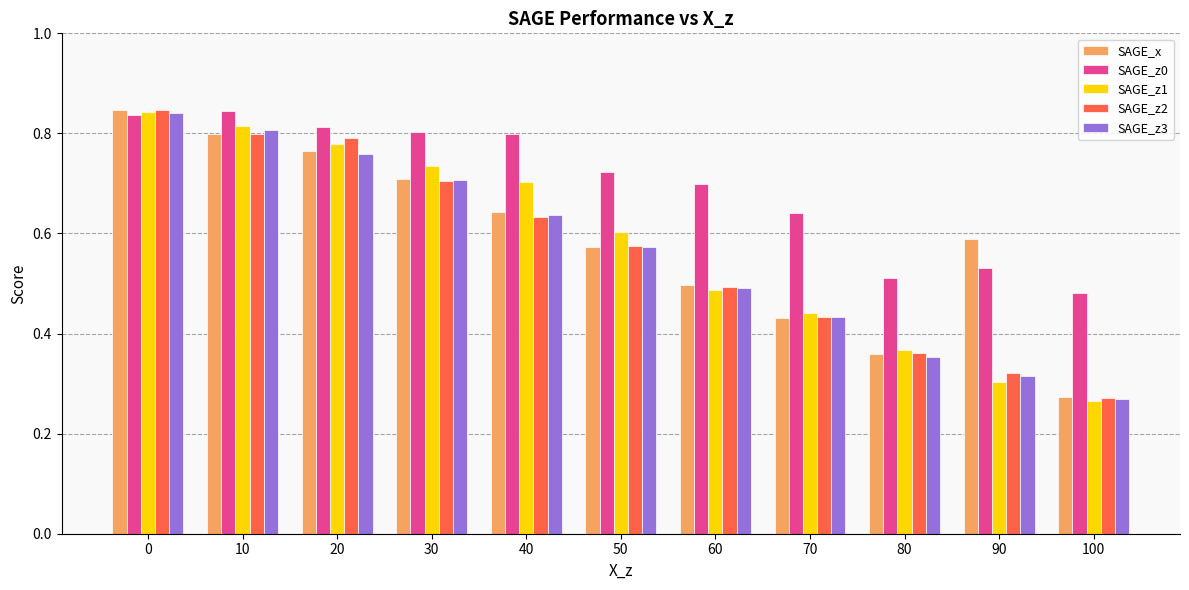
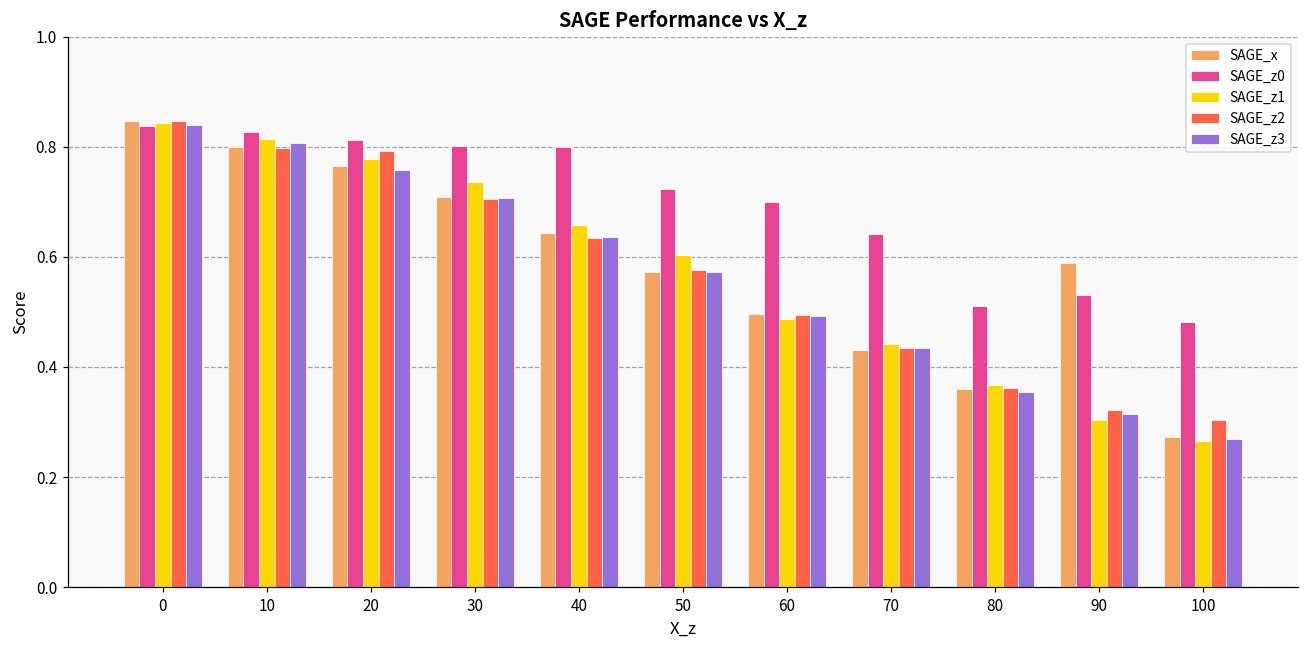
  {
    "SAGE_x": {
      "0": 0.85,
      "10": 0.80,
      "20": 0.76,
      "30": 0.71,
      "40": 0.64,
      "50": 0.57,
      "60": 0.50,
      "70": 0.43,
      "80": 0.36,
      "90": 0.59,
      "100": 0.27
    },
    "SAGE_z0": {
      "0": 0.84,
-     "10": 0.85,
+     "10": 0.83,
      "20": 0.81,
      "30": 0.80,
      "40": 0.80,
      "50": 0.72,
      "60": 0.70,
      "70": 0.64,
      "80": 0.51,
      "90": 0.53,
      "100": 0.48
    },
    "SAGE_z1": {
      "0": 0.84,
      "10": 0.81,
      "20": 0.78,
      "30": 0.74,
-     "40": 0.70,
+     "40": 0.66,
      "50": 0.60,
      "60": 0.49,
      "70": 0.44,
      "80": 0.37,
      "90": 0.30,
      "100": 0.27
    },
    "SAGE_z2": {
      "0": 0.85,
      "10": 0.80,
      "20": 0.79,
      "30": 0.70,
      "40": 0.63,
      "50": 0.58,
      "60": 0.49,
      "70": 0.43,
      "80": 0.36,
      "90": 0.32,
-     "100": 0.27
+     "100": 0.30
    },
    "SAGE_z3": {
      "0": 0.84,
      "10": 0.81,
      "20": 0.76,
      "30": 0.71,
      "40": 0.64,
      "50": 0.57,
      "60": 0.49,
      "70": 0.43,
      "80": 0.35,
      "90": 0.31,
      "100": 0.27
    }
  }
